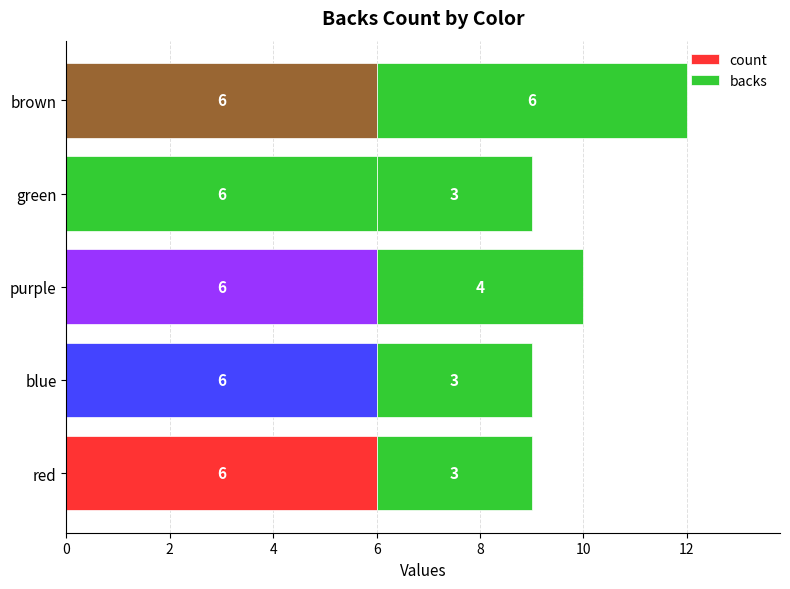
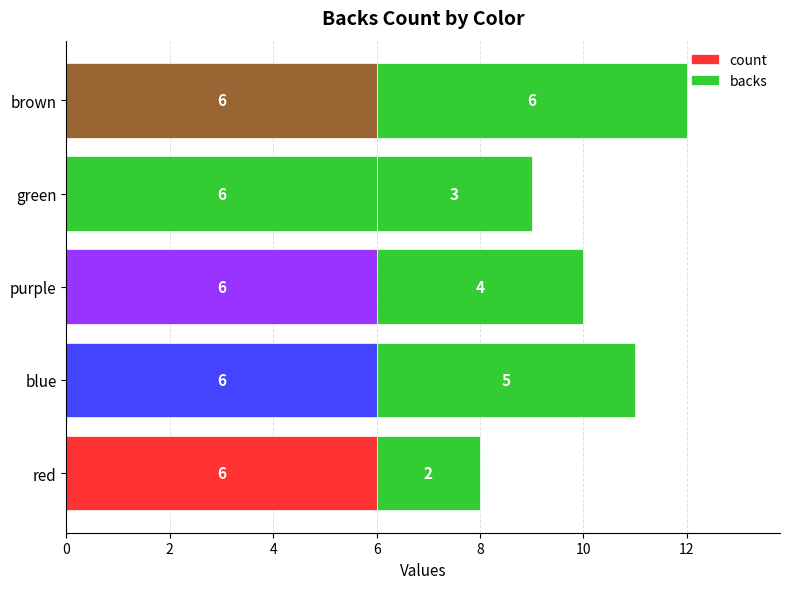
  {
    "count": {
      "brown": 6,
      "green": 6,
      "purple": 6,
      "blue": 6,
      "red": 6
    },
    "backs": {
      "brown": 6,
      "green": 3,
      "purple": 4,
-     "blue": 3,
-     "red": 3
+     "blue": 5,
+     "red": 2
    }
  }
